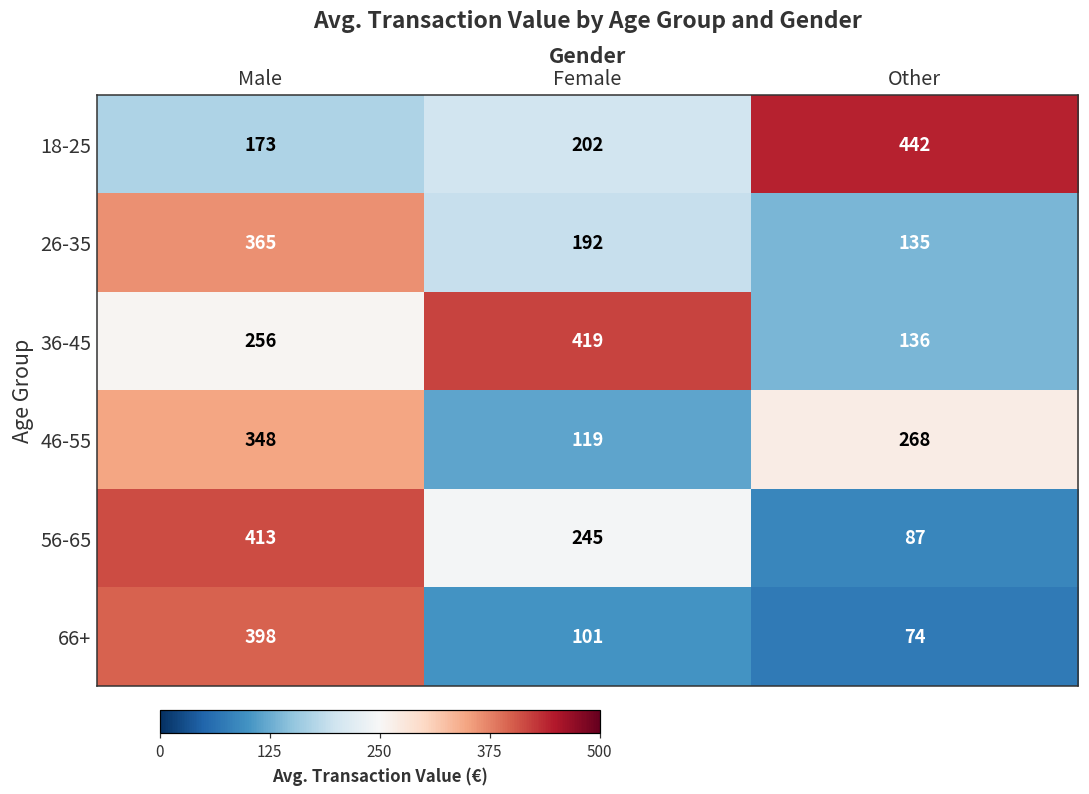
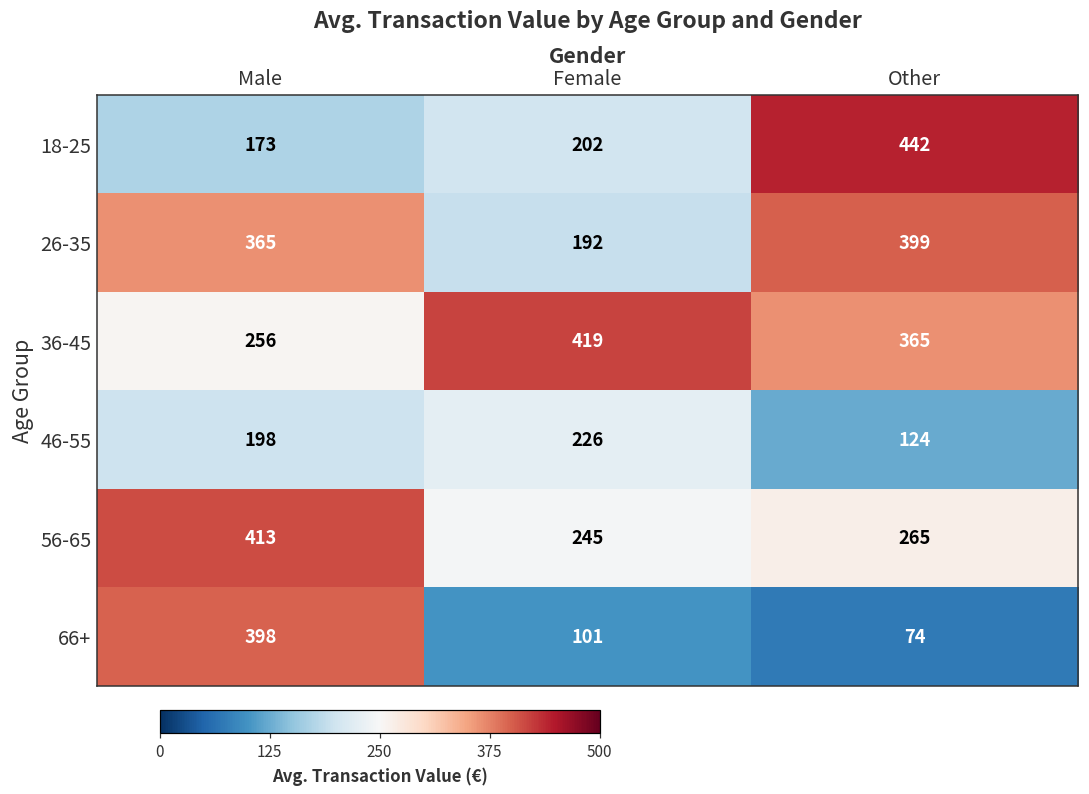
  {
    "18-25": {
      "Male": 173,
      "Female": 202,
      "Other": 442
    },
    "26-35": {
      "Male": 365,
      "Female": 192,
-     "Other": 135
+     "Other": 399
    },
    "36-45": {
      "Male": 256,
      "Female": 419,
-     "Other": 136
+     "Other": 365
    },
    "46-55": {
-     "Male": 348,
-     "Female": 119,
-     "Other": 268
+     "Male": 198,
+     "Female": 226,
+     "Other": 124
    },
    "56-65": {
      "Male": 413,
      "Female": 245,
-     "Other": 87
+     "Other": 265
    },
    "66+": {
      "Male": 398,
      "Female": 101,
      "Other": 74
    }
  }
